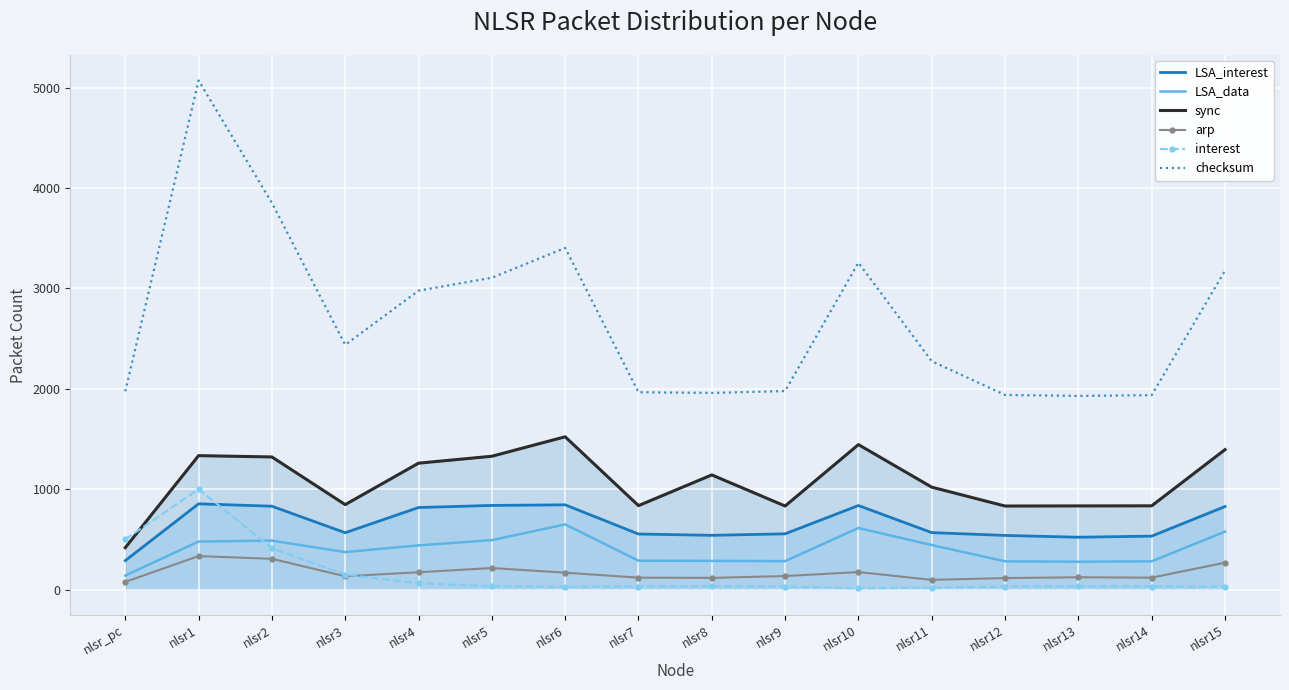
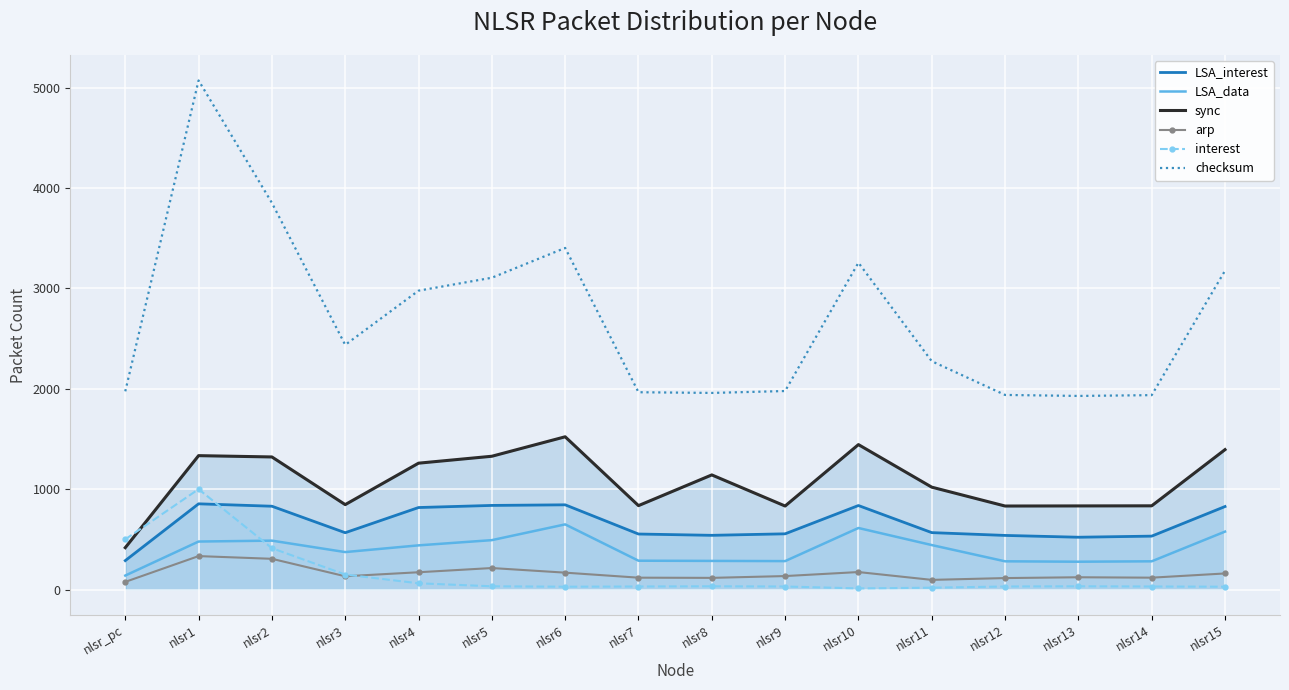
  {
    "sync": {
      "nlsr_pc": 420,
      "nlsr1": 1330,
      "nlsr2": 1320,
      "nlsr3": 850,
      "nlsr4": 1260,
      "nlsr5": 1330,
      "nlsr6": 1520,
      "nlsr7": 840,
      "nlsr8": 1140,
      "nlsr9": 830,
      "nlsr10": 1440,
      "nlsr11": 1020,
      "nlsr12": 830,
      "nlsr13": 830,
      "nlsr14": 830,
      "nlsr15": 1390
    },
    "arp": {
      "nlsr_pc": 80,
      "nlsr1": 330,
      "nlsr2": 310,
      "nlsr4": 170,
      "nlsr5": 210,
      "nlsr6": 170,
      "nlsr7": 120,
      "nlsr8": 120,
      "nlsr9": 130,
      "nlsr10": 170,
      "nlsr11": 100,
      "nlsr12": 110,
      "nlsr13": 120,
      "nlsr14": 120,
-     "nlsr15": 270
+     "nlsr15": 160
    }
  }
